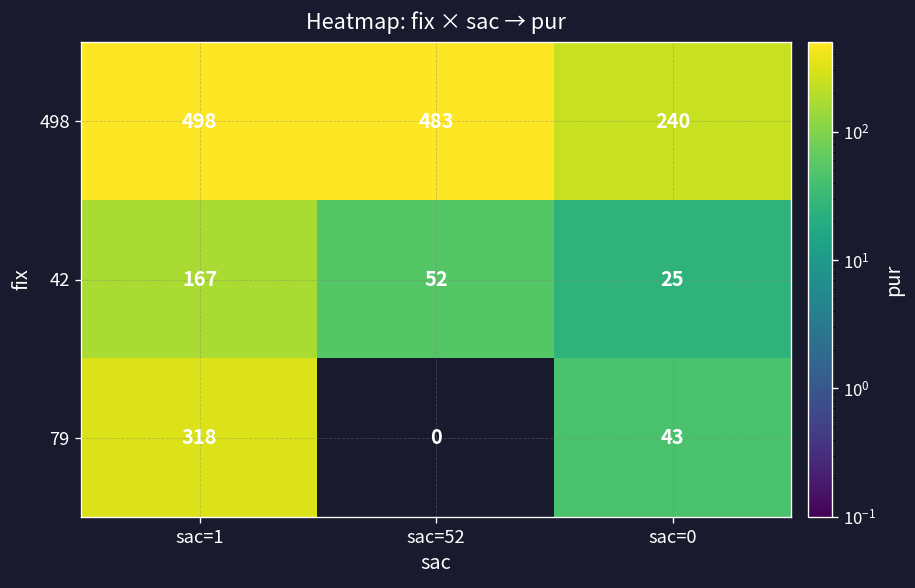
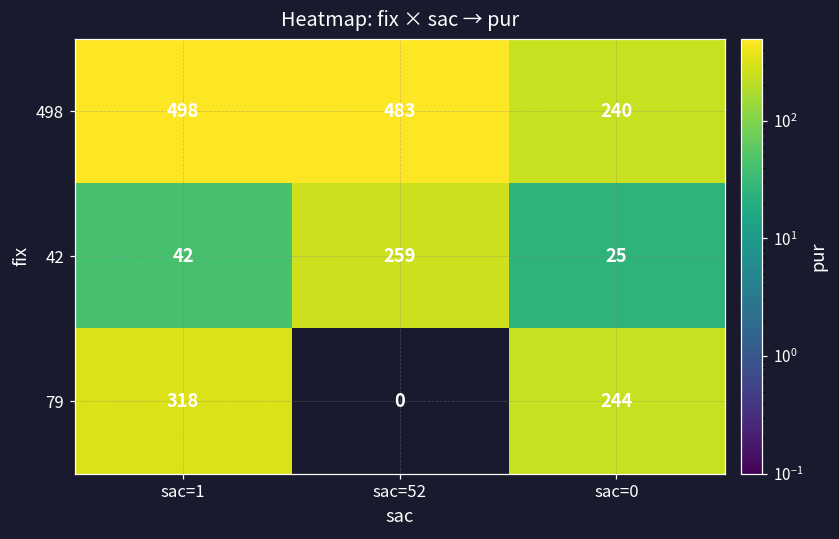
  {
    "498": {
      "sac=1": 498,
      "sac=52": 483,
      "sac=0": 240
    },
    "42": {
-     "sac=1": 167,
-     "sac=52": 52,
+     "sac=1": 42,
+     "sac=52": 259,
      "sac=0": 25
    },
    "79": {
      "sac=1": 318,
      "sac=52": 0,
-     "sac=0": 43
+     "sac=0": 244
    }
  }
